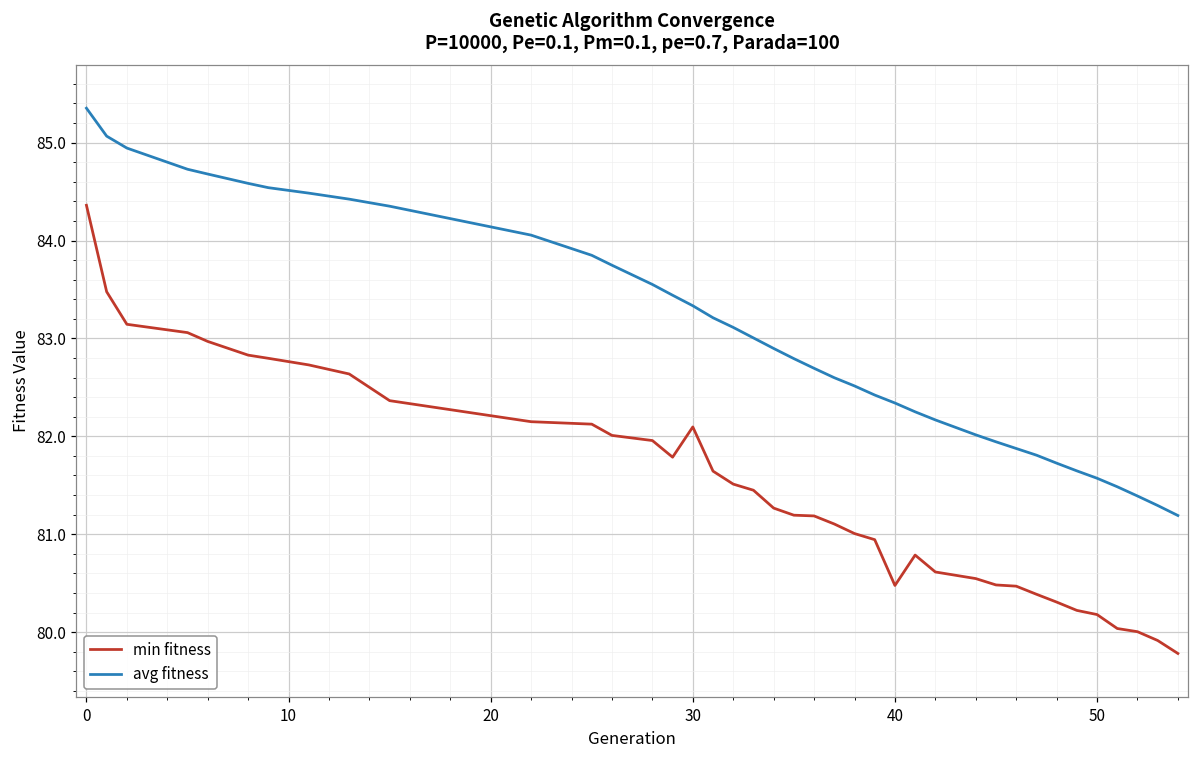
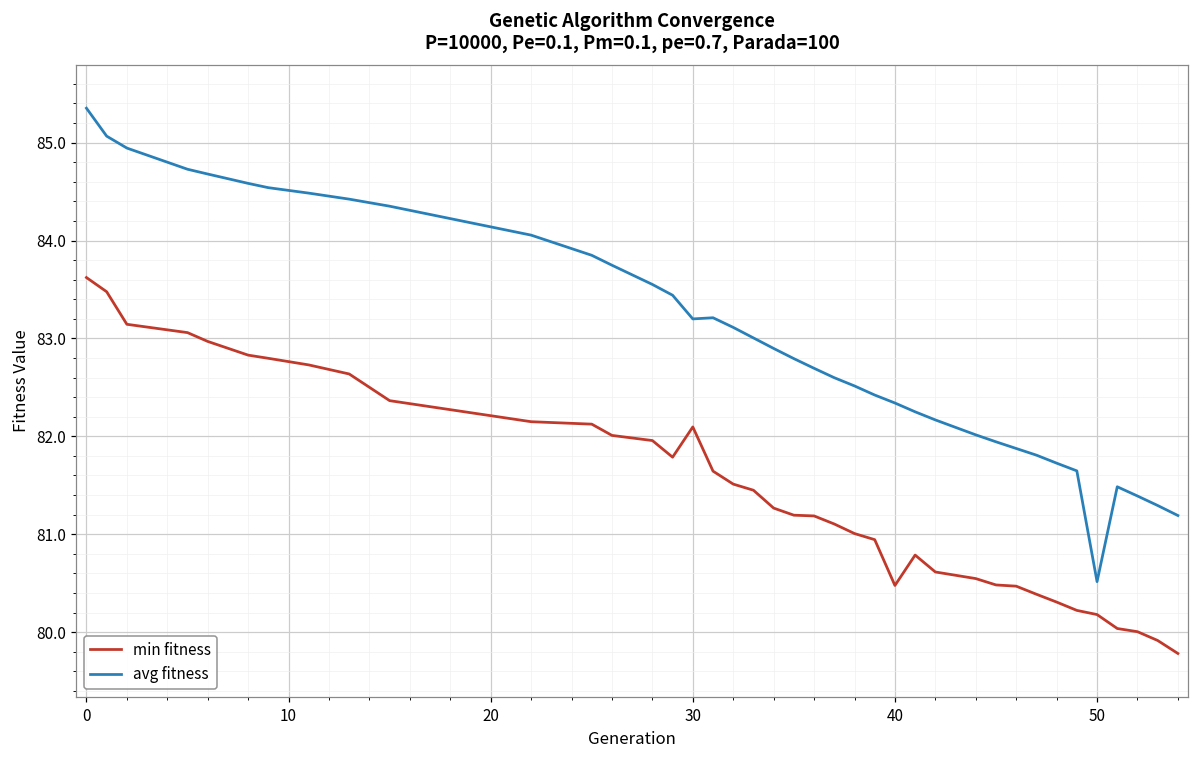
  {
    "min fitness": {
-     "0": 84.4,
+     "0": 83.6,
      "30": 82.1,
      "40": 80.5,
      "50": 80.2
    },
    "avg fitness": {
      "0": 85.4,
-     "30": 83.3,
+     "30": 83.2,
      "40": 82.3,
-     "50": 81.6
+     "50": 80.5
    }
  }
